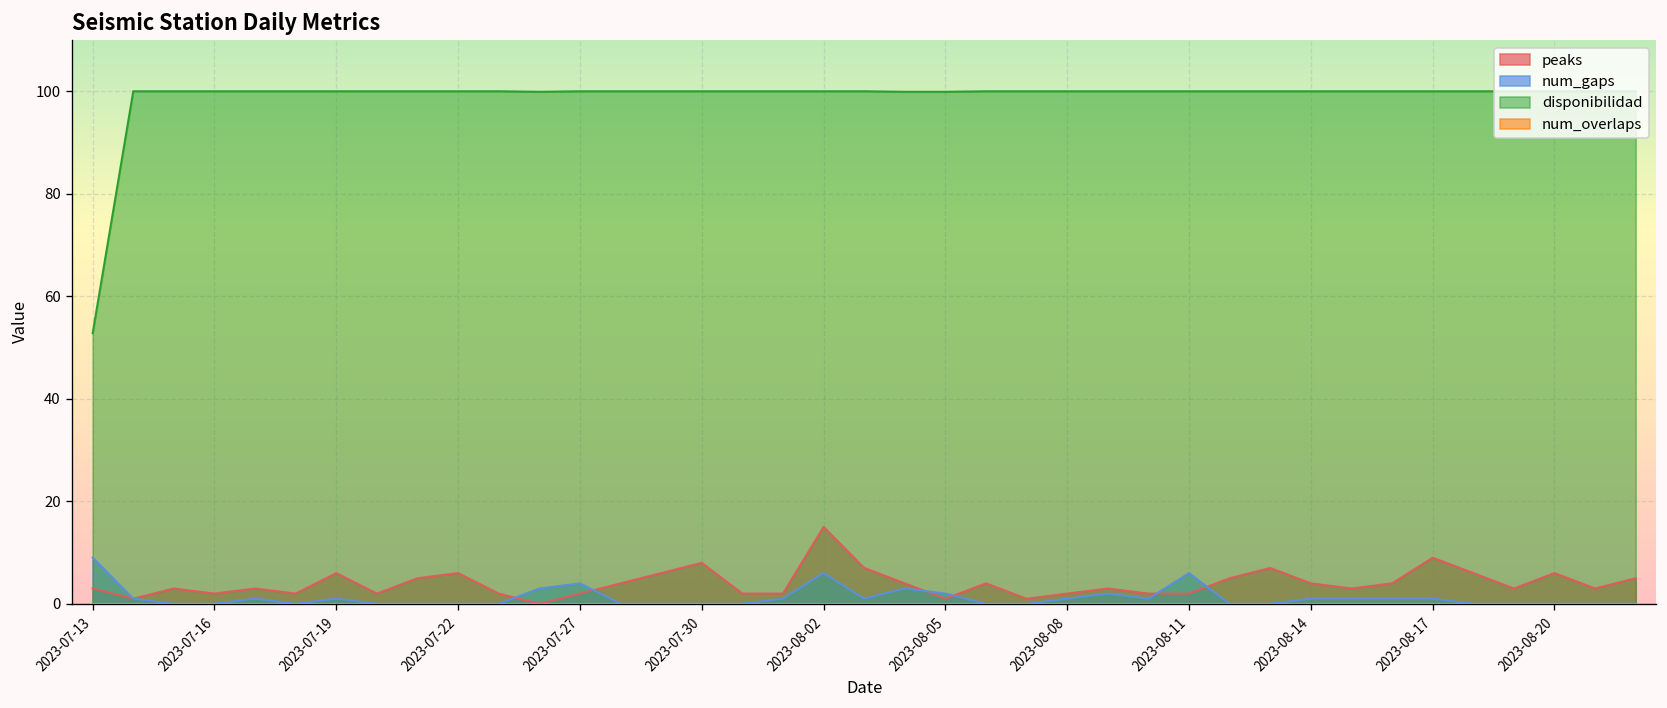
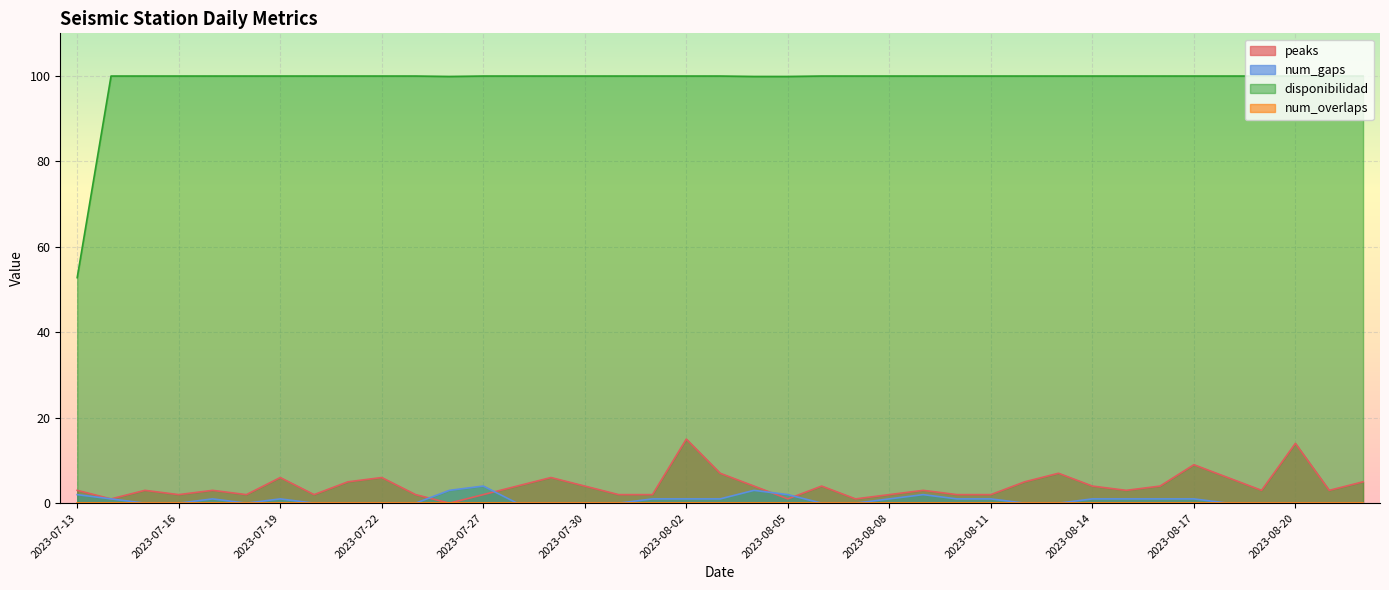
  {
    "peaks": {
      "2023-07-13": 3,
      "2023-07-16": 2,
      "2023-07-19": 6,
      "2023-07-22": 6,
      "2023-07-27": 2,
-     "2023-07-30": 8,
+     "2023-07-30": 4,
      "2023-08-02": 15,
      "2023-08-05": 1,
      "2023-08-08": 2,
      "2023-08-11": 2,
      "2023-08-14": 4,
      "2023-08-17": 9,
-     "2023-08-20": 6
+     "2023-08-20": 14
    },
    "num_gaps": {
-     "2023-07-13": 9,
+     "2023-07-13": 2,
      "2023-07-19": 1,
      "2023-07-27": 4,
-     "2023-08-02": 6,
+     "2023-08-02": 1,
      "2023-08-05": 2,
      "2023-08-08": 1,
-     "2023-08-11": 6,
+     "2023-08-11": 1,
      "2023-08-14": 1,
      "2023-08-17": 1
    },
    "disponibilidad": {
      "2023-07-13": 53,
      "2023-07-16": 100,
      "2023-07-19": 100,
      "2023-07-22": 100,
      "2023-07-27": 100,
      "2023-07-30": 100,
      "2023-08-02": 100,
      "2023-08-05": 100,
      "2023-08-08": 100,
      "2023-08-11": 100,
      "2023-08-14": 100,
      "2023-08-17": 100
    },
    "num_overlaps": {
      "2023-07-13": 0,
      "2023-07-19": 0,
      "2023-07-27": 0,
      "2023-08-02": 0,
      "2023-08-05": 0,
      "2023-08-08": 0,
      "2023-08-11": 0,
      "2023-08-14": 0,
      "2023-08-17": 0
    }
  }
